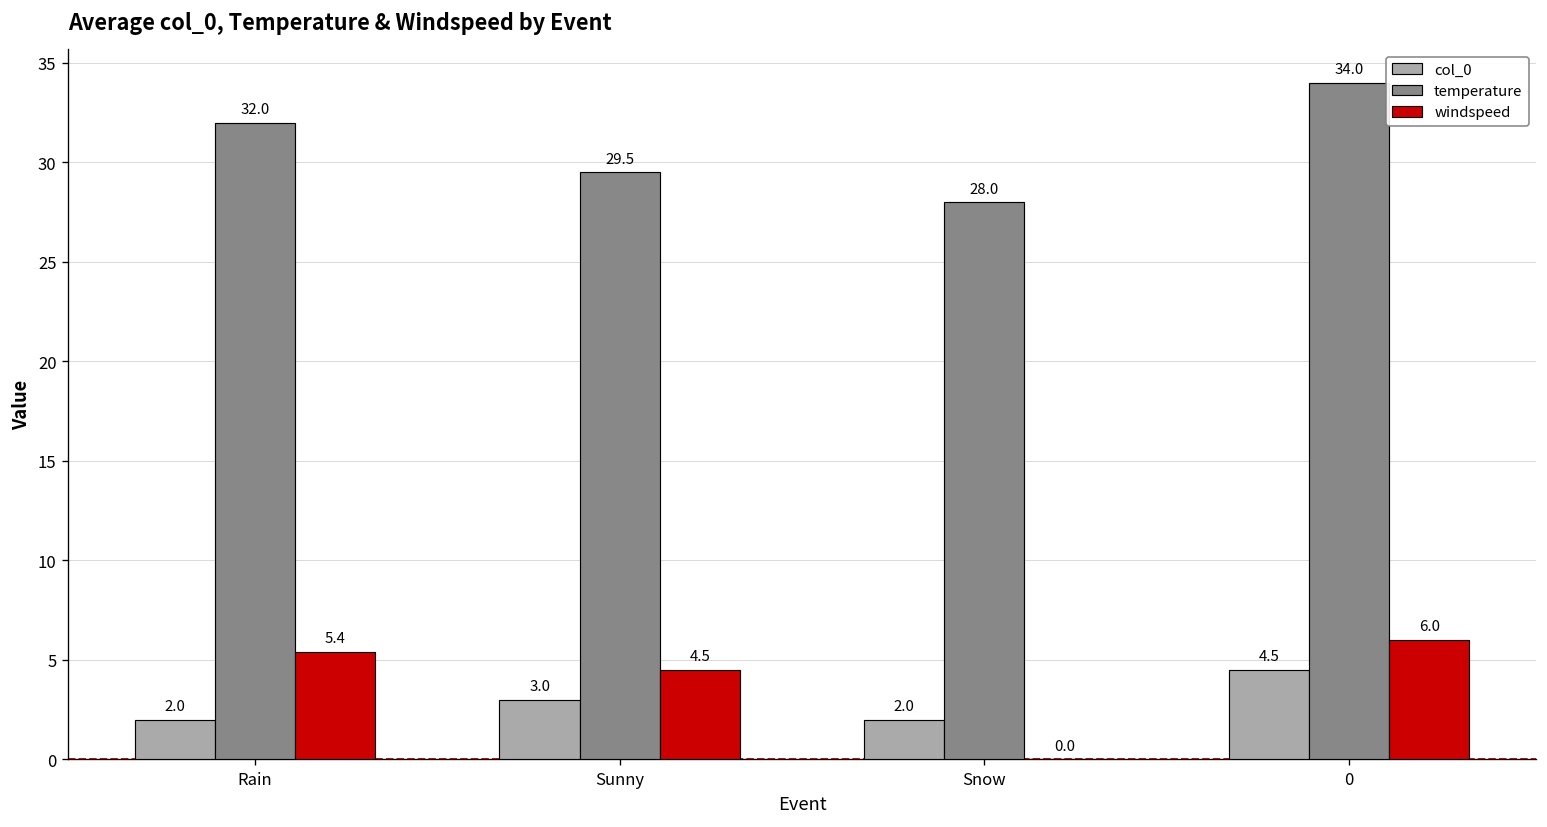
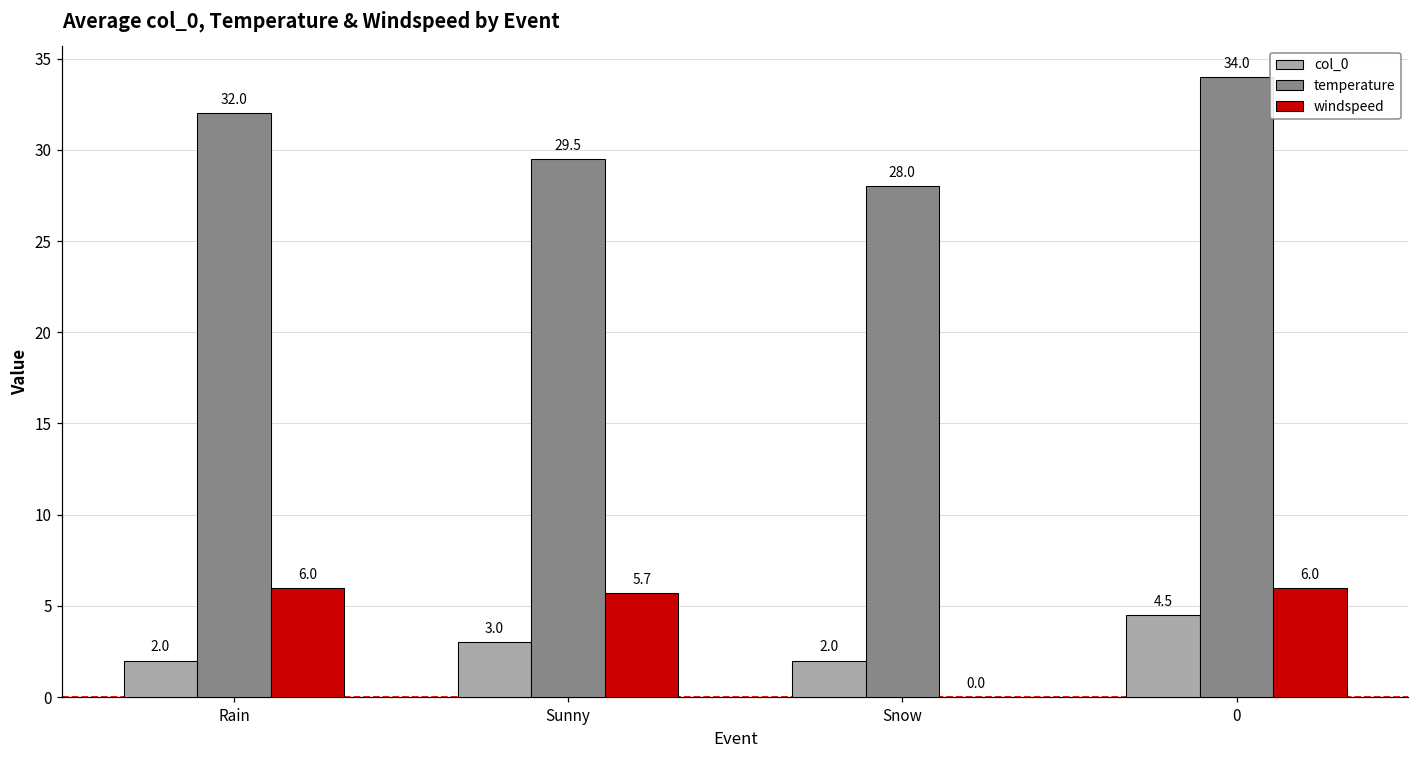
  {
    "windspeed": {
-     "Rain": 5.4,
-     "Sunny": 4.5,
+     "Rain": 6.0,
+     "Sunny": 5.7,
      "Snow": 0.0,
      "0": 6.0
    }
  }
